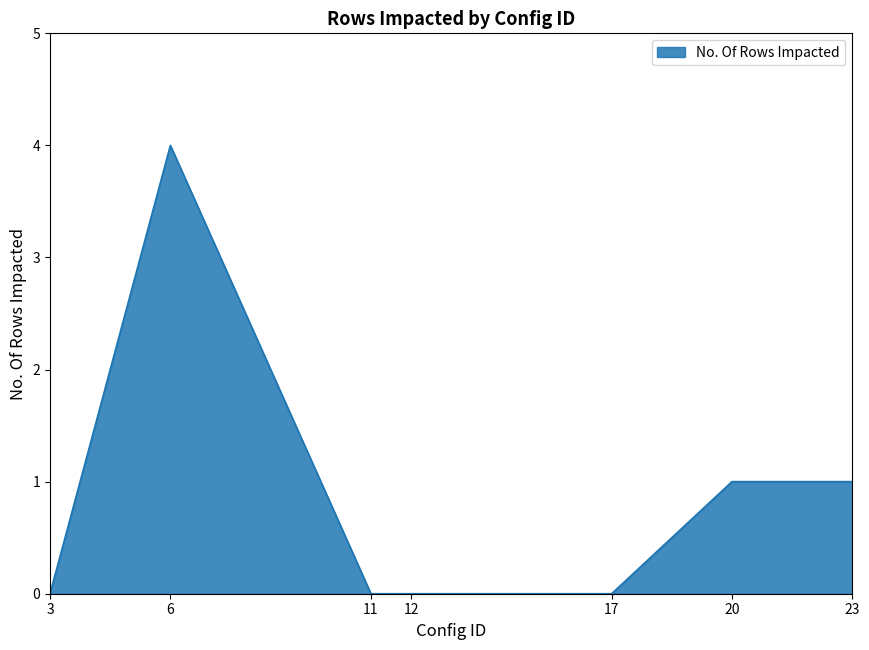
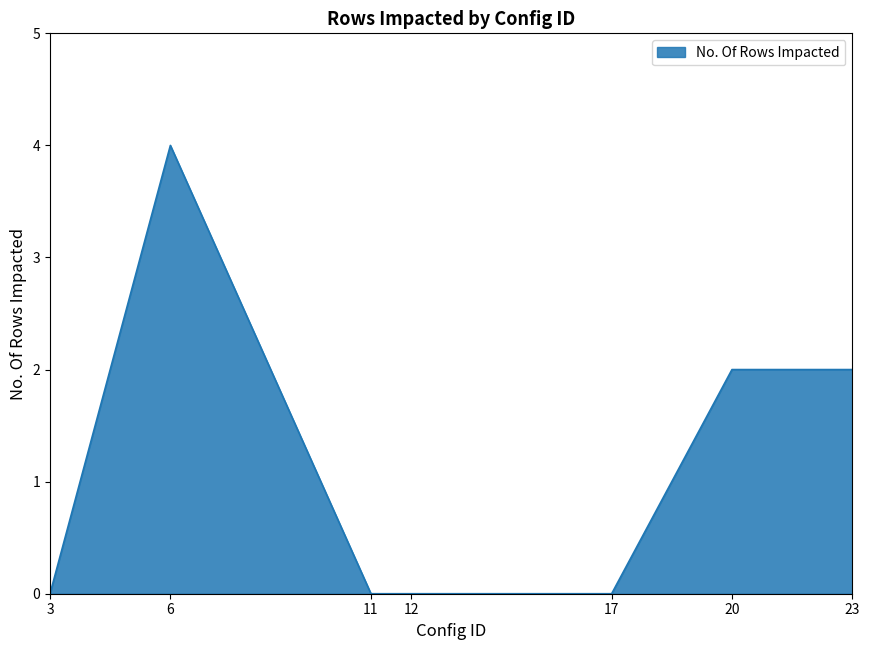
  {
    "3": 0,
    "6": 4,
    "11": 0,
    "12": 0,
    "17": 0,
-   "20": 1,
-   "23": 1
+   "20": 2,
+   "23": 2
  }
